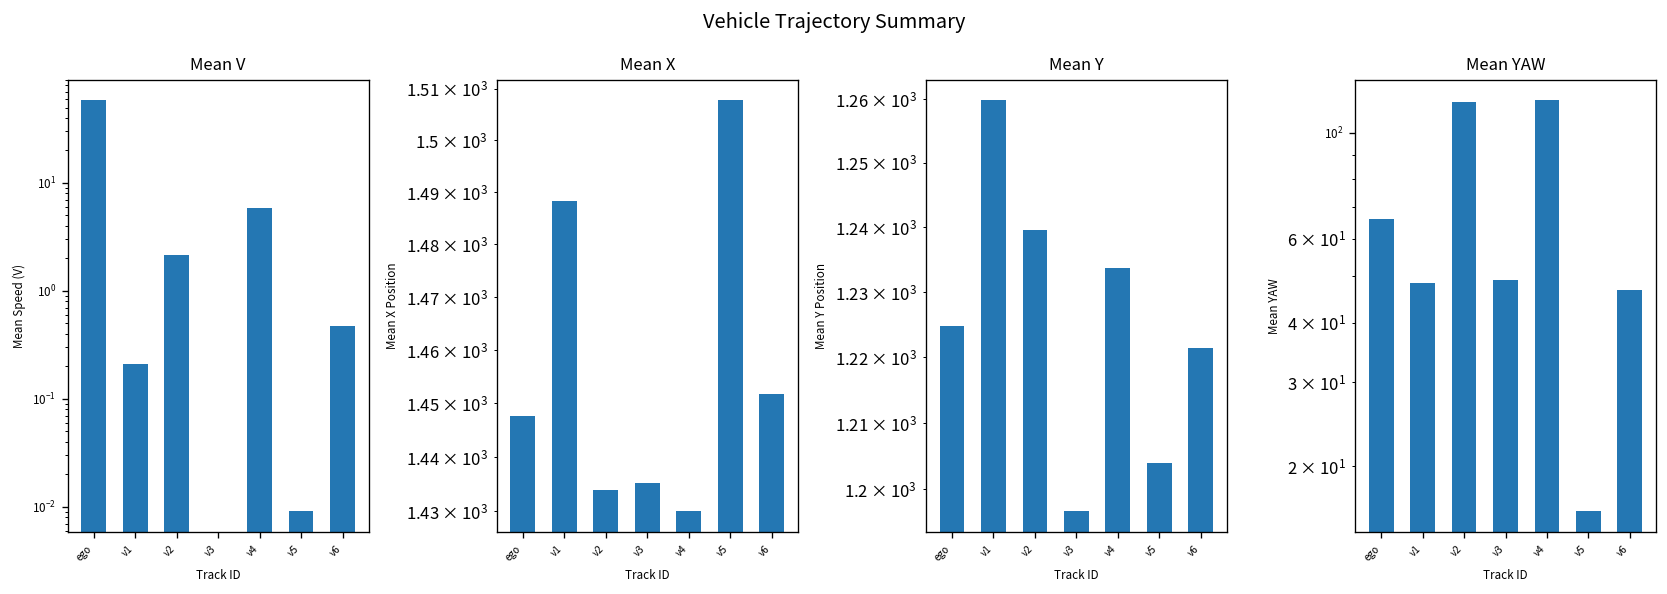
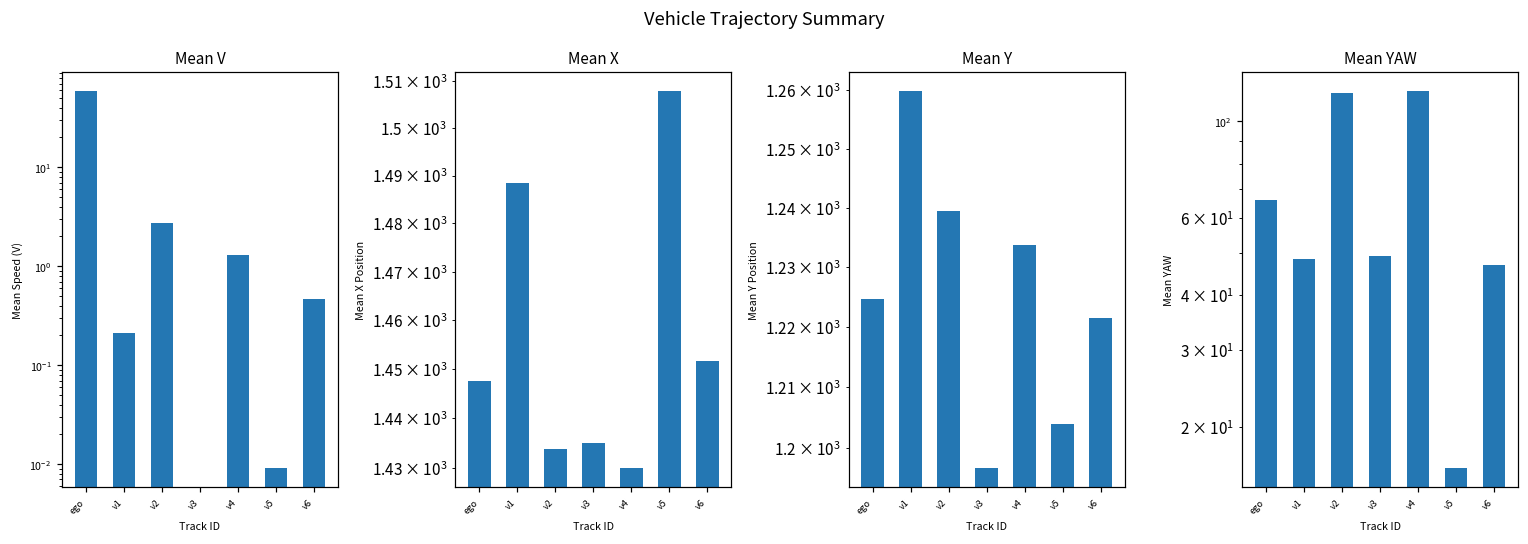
  {
    "Mean V": {
      "ego": 60,
      "v1": 0.2,
-     "v2": 2.2,
-     "v4": 6,
+     "v2": 2.8,
+     "v4": 1.3,
      "v5": 0.009,
      "v6": 0.5
    }
  }
